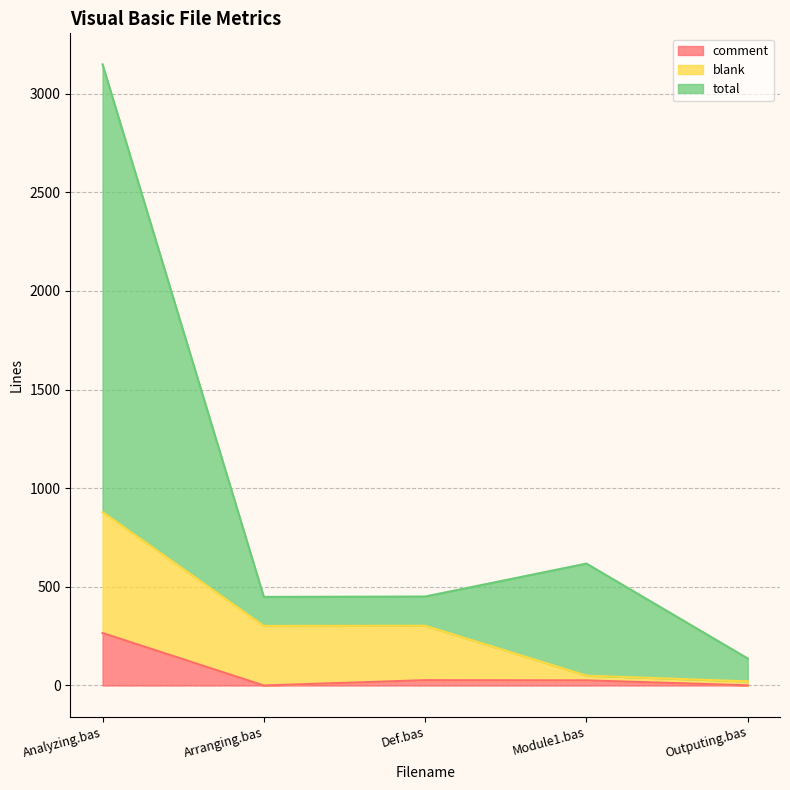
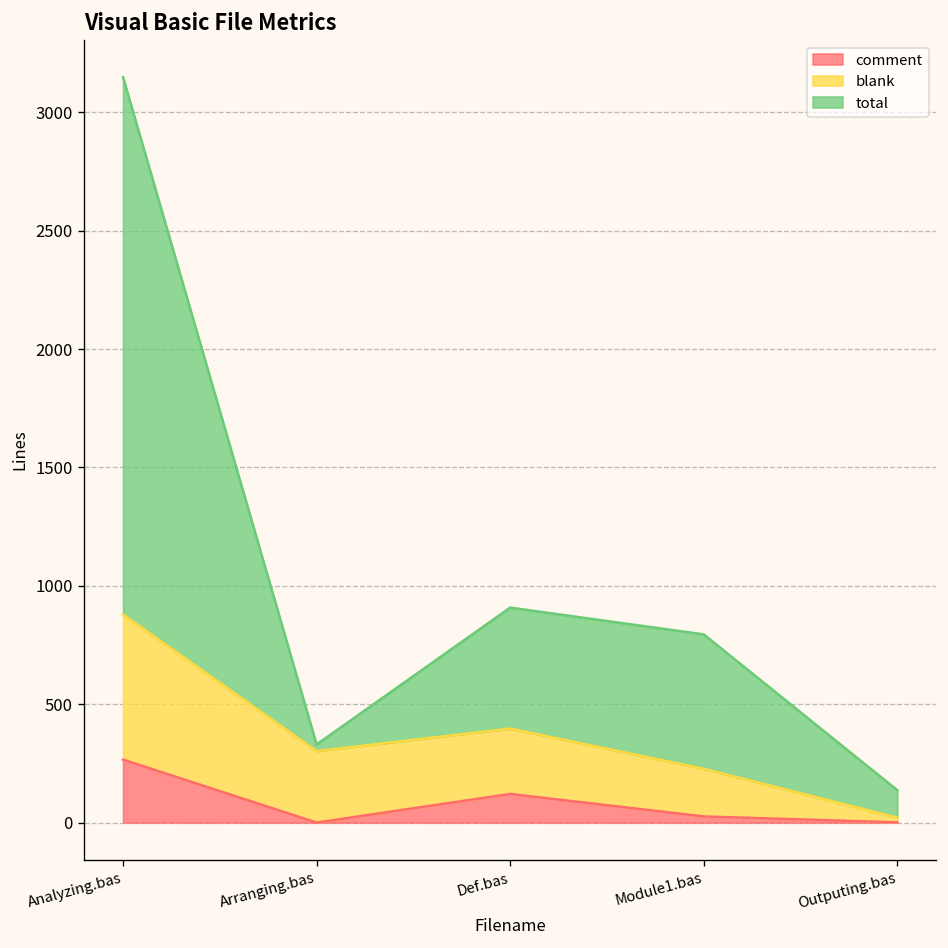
  {
    "comment": {
      "Analyzing.bas": 270,
      "Arranging.bas": 0,
-     "Def.bas": 30,
+     "Def.bas": 120,
      "Module1.bas": 30,
      "Outputing.bas": 0
    },
    "blank": {
      "Analyzing.bas": 610,
      "Arranging.bas": 300,
      "Def.bas": 280,
-     "Module1.bas": 20,
+     "Module1.bas": 200,
      "Outputing.bas": 20
    },
    "total": {
      "Analyzing.bas": 2270,
-     "Arranging.bas": 150,
-     "Def.bas": 150,
+     "Arranging.bas": 30,
+     "Def.bas": 510,
      "Module1.bas": 570,
      "Outputing.bas": 120
    }
  }
